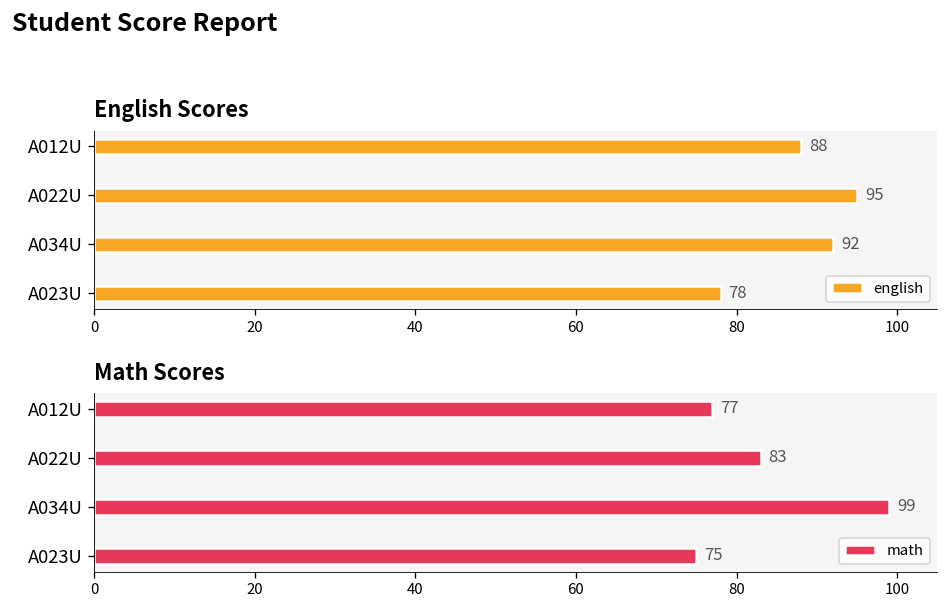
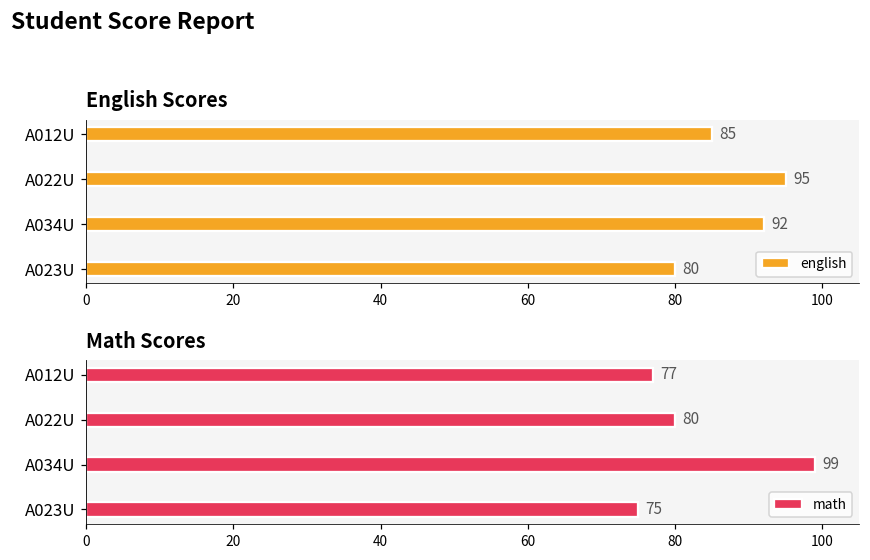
  {
    "English Scores": {
-     "A012U": 88,
+     "A012U": 85,
      "A022U": 95,
      "A034U": 92,
-     "A023U": 78
+     "A023U": 80
    },
    "Math Scores": {
      "A012U": 77,
-     "A022U": 83,
+     "A022U": 80,
      "A034U": 99,
      "A023U": 75
    }
  }
